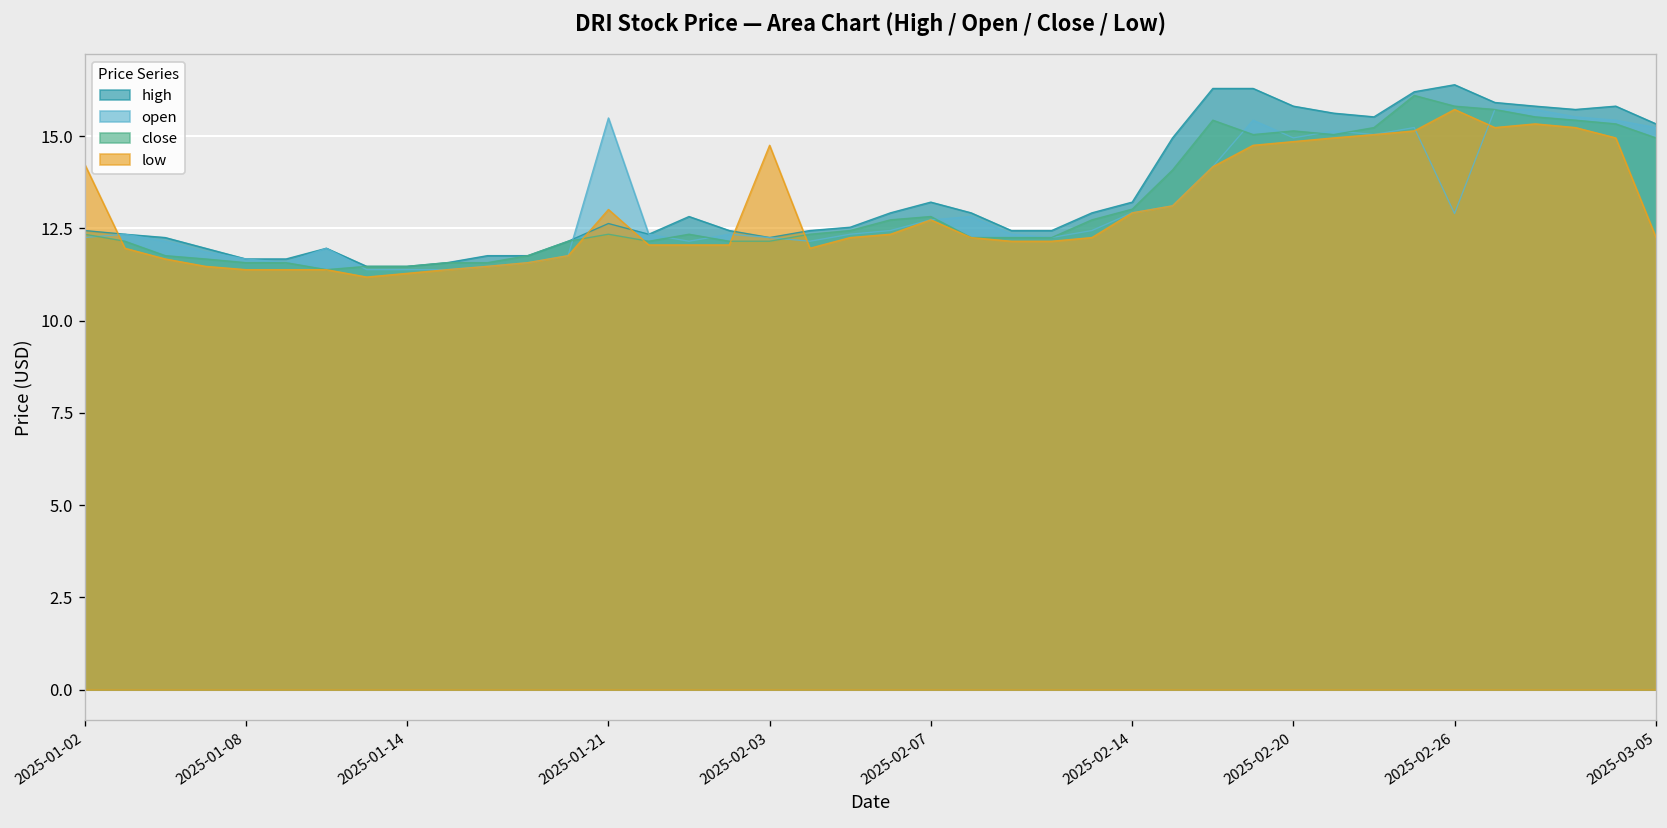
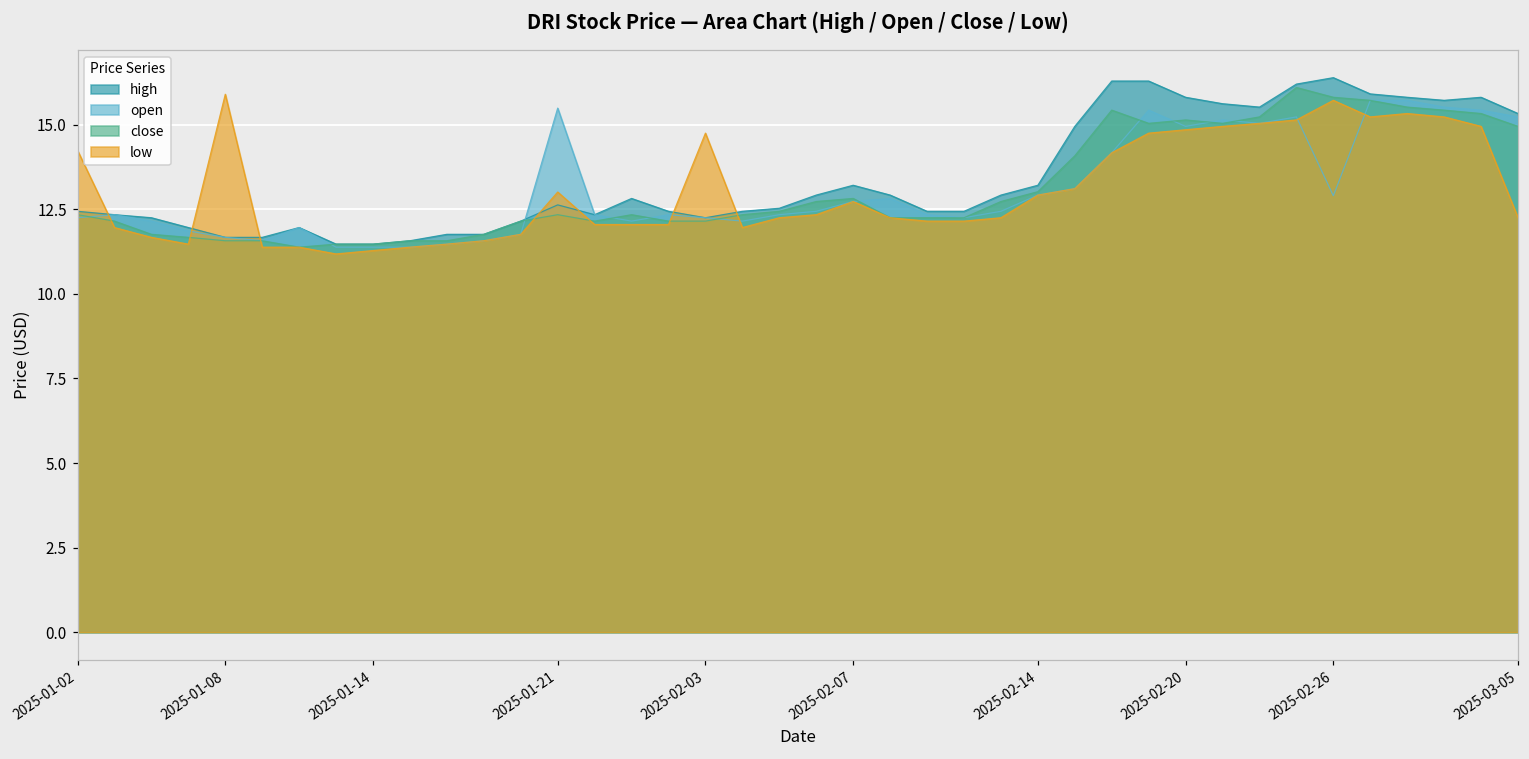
  {
    "open": {
      "2025-01-02": 12.3,
      "2025-01-14": 11.4,
      "2025-01-21": 15.5,
      "2025-02-20": 15.0,
      "2025-02-26": 12.9,
      "2025-03-05": 15.2
    },
    "low": {
      "2025-01-02": 14.2,
-     "2025-01-08": 11.4,
+     "2025-01-08": 15.9,
      "2025-01-14": 11.3,
      "2025-01-21": 13.0,
      "2025-02-03": 14.8,
      "2025-02-20": 14.9,
      "2025-02-26": 15.7,
      "2025-03-05": 12.3
    }
  }
